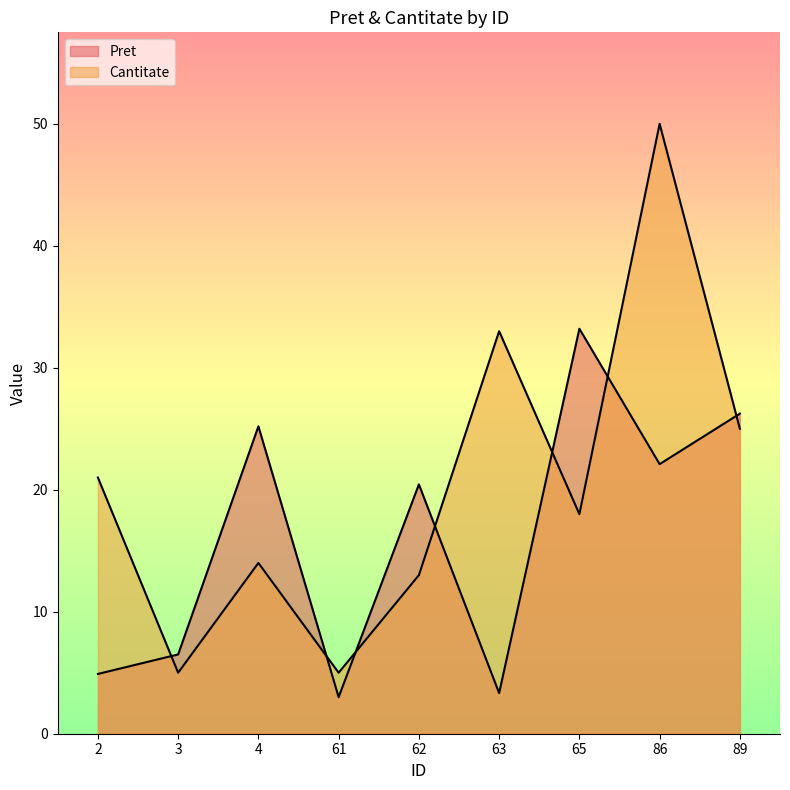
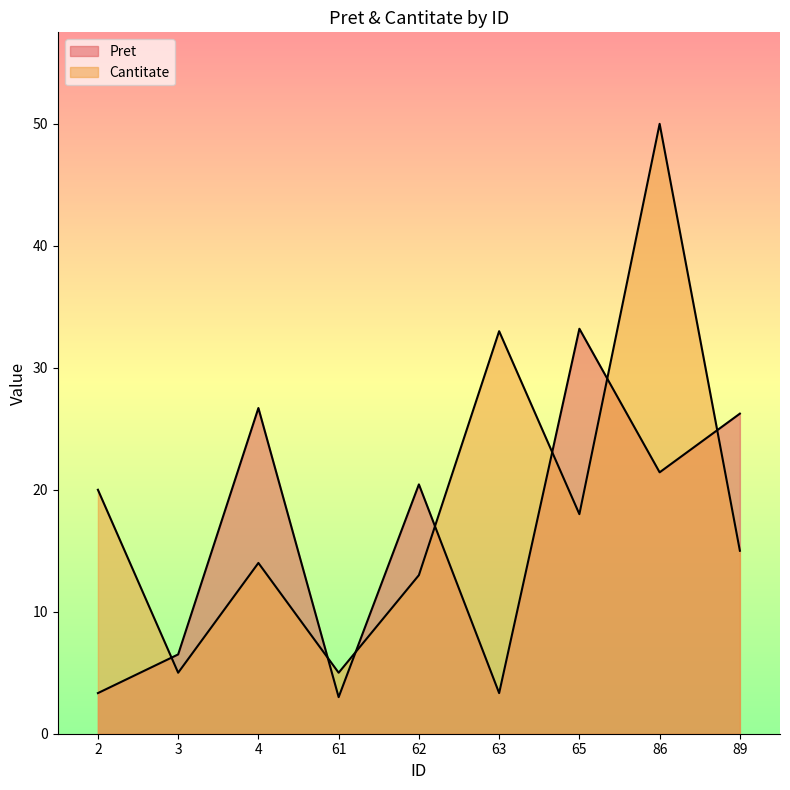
  {
    "Pret": {
-     "2": 4.9,
+     "2": 3.3,
      "3": 6.5,
-     "4": 25.2,
+     "4": 26.7,
      "61": 3.0,
      "62": 20.4,
      "63": 3.3,
      "65": 33.2,
-     "86": 22.1,
+     "86": 21.4,
      "89": 26.2
    },
    "Cantitate": {
-     "2": 21,
+     "2": 20,
      "3": 5,
      "4": 14,
      "61": 5,
      "62": 13,
      "63": 33,
      "65": 18,
      "86": 50,
-     "89": 25
+     "89": 15
    }
  }
